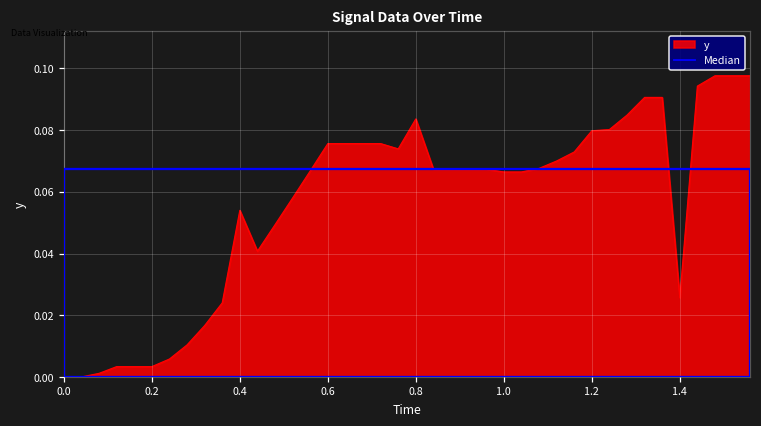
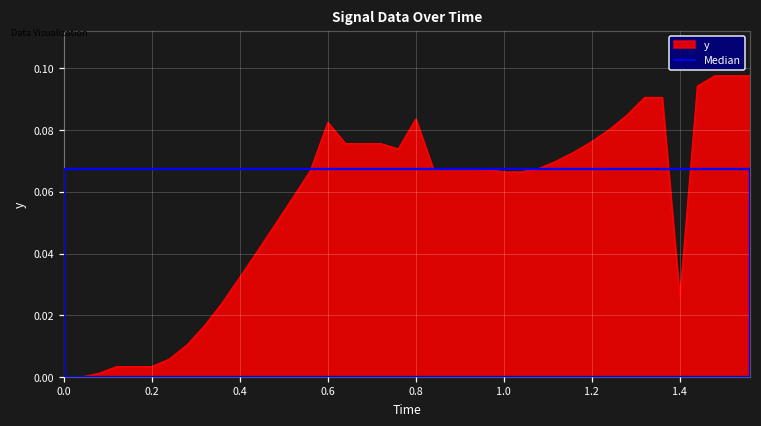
  {
    "0.0": 0.000,
    "0.2": 0.003,
-   "0.4": 0.054,
-   "0.6": 0.076,
+   "0.4": 0.032,
+   "0.6": 0.083,
    "0.8": 0.084,
    "1.0": 0.066,
-   "1.2": 0.080,
+   "1.2": 0.076,
    "1.4": 0.026
  }
